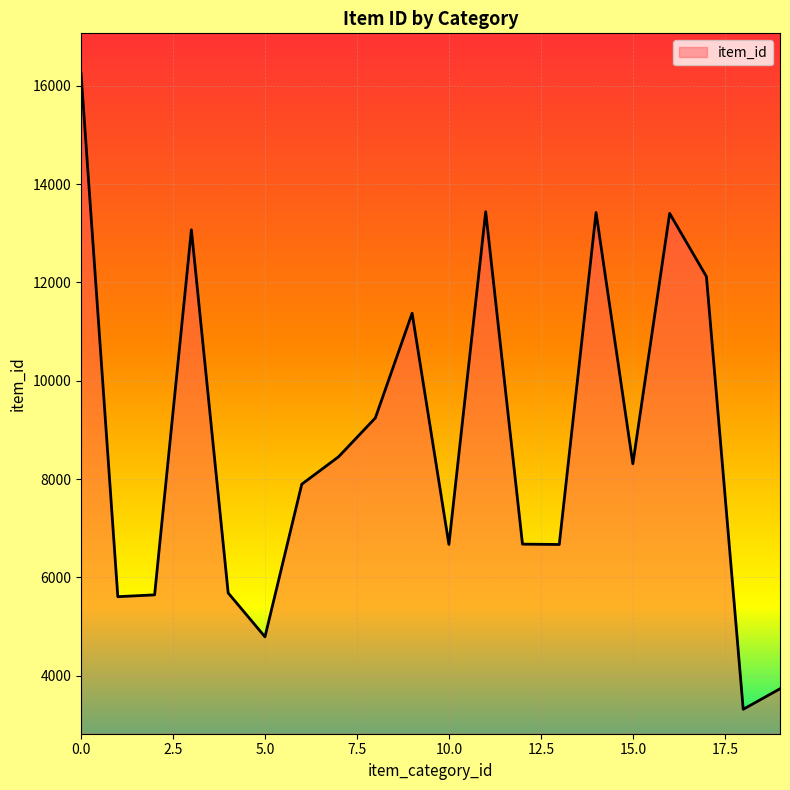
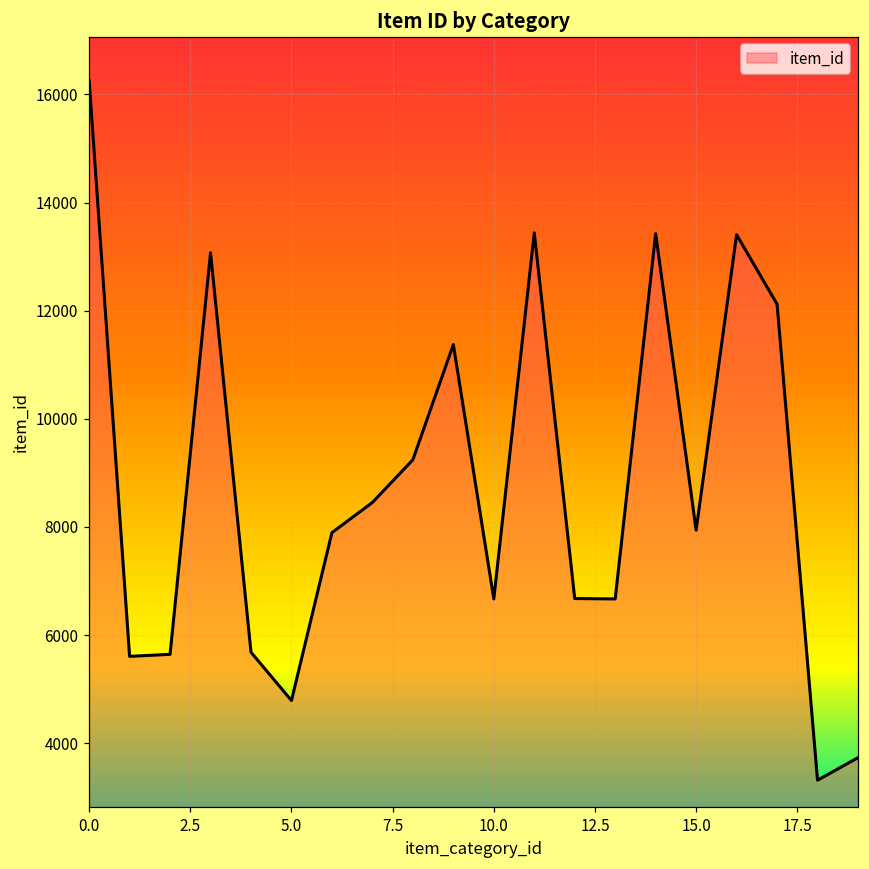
  {
    "0.0": 16300,
    "5.0": 4800,
    "10.0": 6700,
-   "15.0": 8300
+   "15.0": 7900
  }
